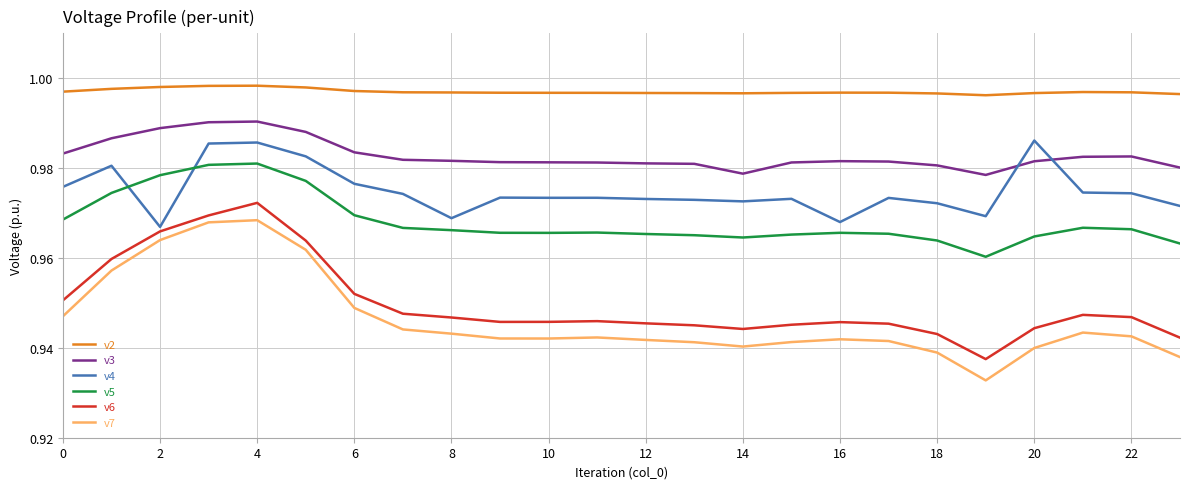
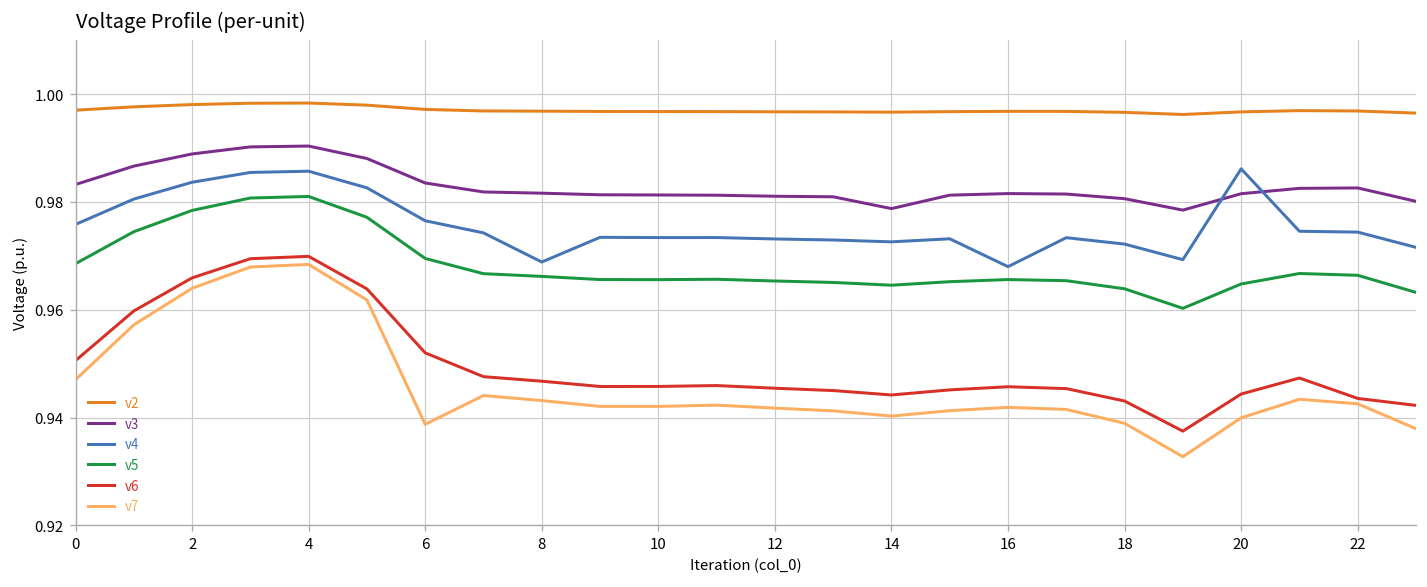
  {
    "v2": {
      "0": 0.997,
      "2": 0.998,
      "4": 0.998,
      "6": 0.997,
      "8": 0.997,
      "10": 0.997,
      "12": 0.997,
      "14": 0.997,
      "16": 0.997,
      "18": 0.997,
      "20": 0.997,
      "22": 0.997
    },
    "v3": {
      "0": 0.983,
      "2": 0.989,
      "4": 0.990,
      "6": 0.984,
      "8": 0.982,
      "10": 0.981,
      "12": 0.981,
      "14": 0.979,
      "16": 0.982,
      "18": 0.981,
      "20": 0.982,
      "22": 0.983
    },
    "v4": {
      "0": 0.976,
-     "2": 0.967,
+     "2": 0.984,
      "4": 0.986,
      "6": 0.977,
      "8": 0.969,
      "10": 0.973,
      "12": 0.973,
      "14": 0.973,
      "16": 0.968,
      "18": 0.972,
      "20": 0.986,
      "22": 0.974
    },
    "v5": {
      "0": 0.969,
      "2": 0.978,
      "4": 0.981,
      "6": 0.970,
      "8": 0.966,
      "10": 0.966,
      "12": 0.965,
      "14": 0.965,
      "16": 0.966,
      "18": 0.964,
      "20": 0.965,
      "22": 0.966
    },
    "v6": {
      "0": 0.951,
      "2": 0.966,
-     "4": 0.972,
+     "4": 0.970,
      "6": 0.952,
      "8": 0.947,
      "10": 0.946,
      "12": 0.945,
      "14": 0.944,
      "16": 0.946,
      "18": 0.943,
      "20": 0.944,
-     "22": 0.947
+     "22": 0.944
    },
    "v7": {
      "0": 0.947,
      "2": 0.964,
      "4": 0.968,
-     "6": 0.949,
+     "6": 0.939,
      "8": 0.943,
      "10": 0.942,
      "12": 0.942,
      "14": 0.940,
      "16": 0.942,
      "18": 0.939,
      "20": 0.940,
      "22": 0.943
    }
  }
